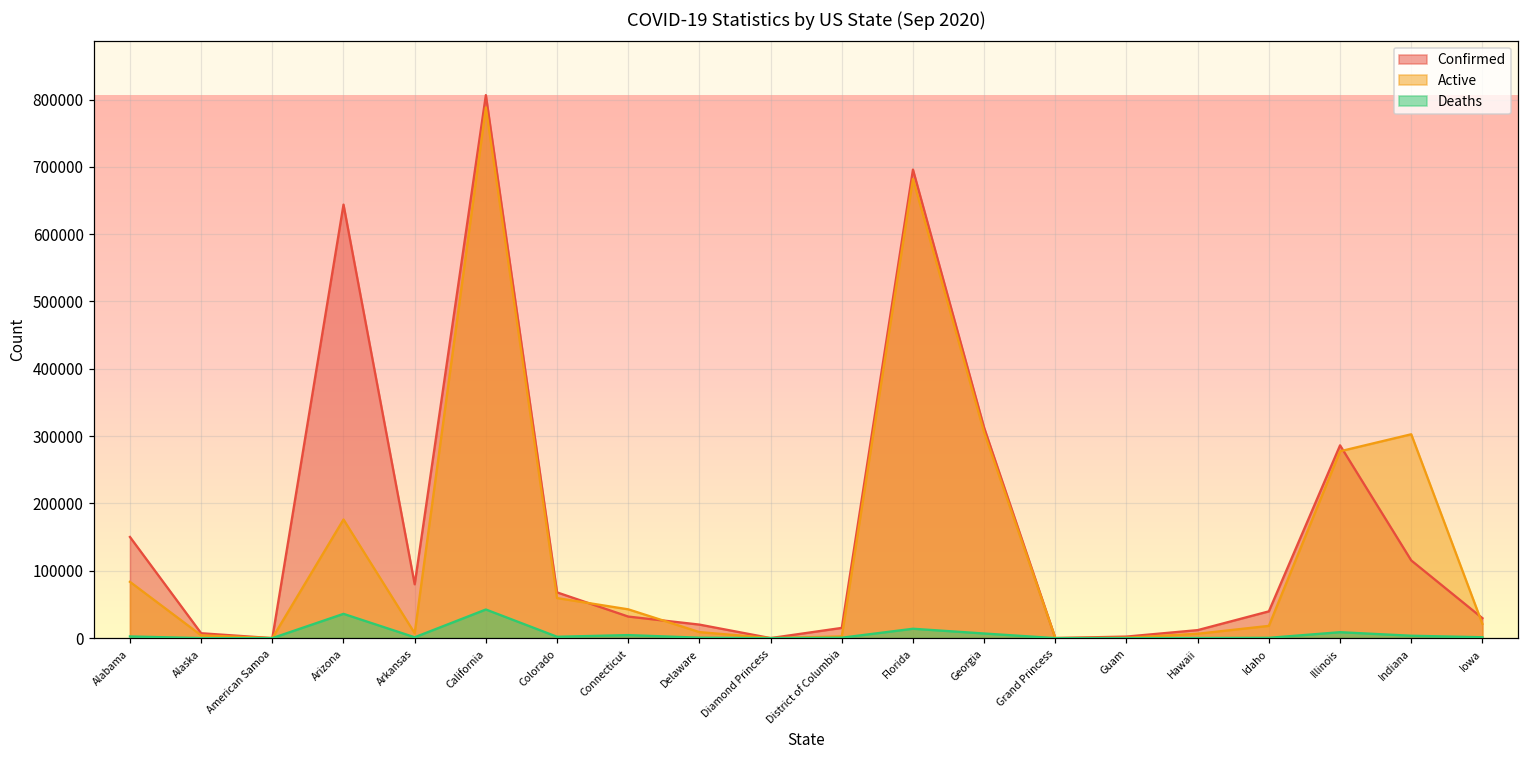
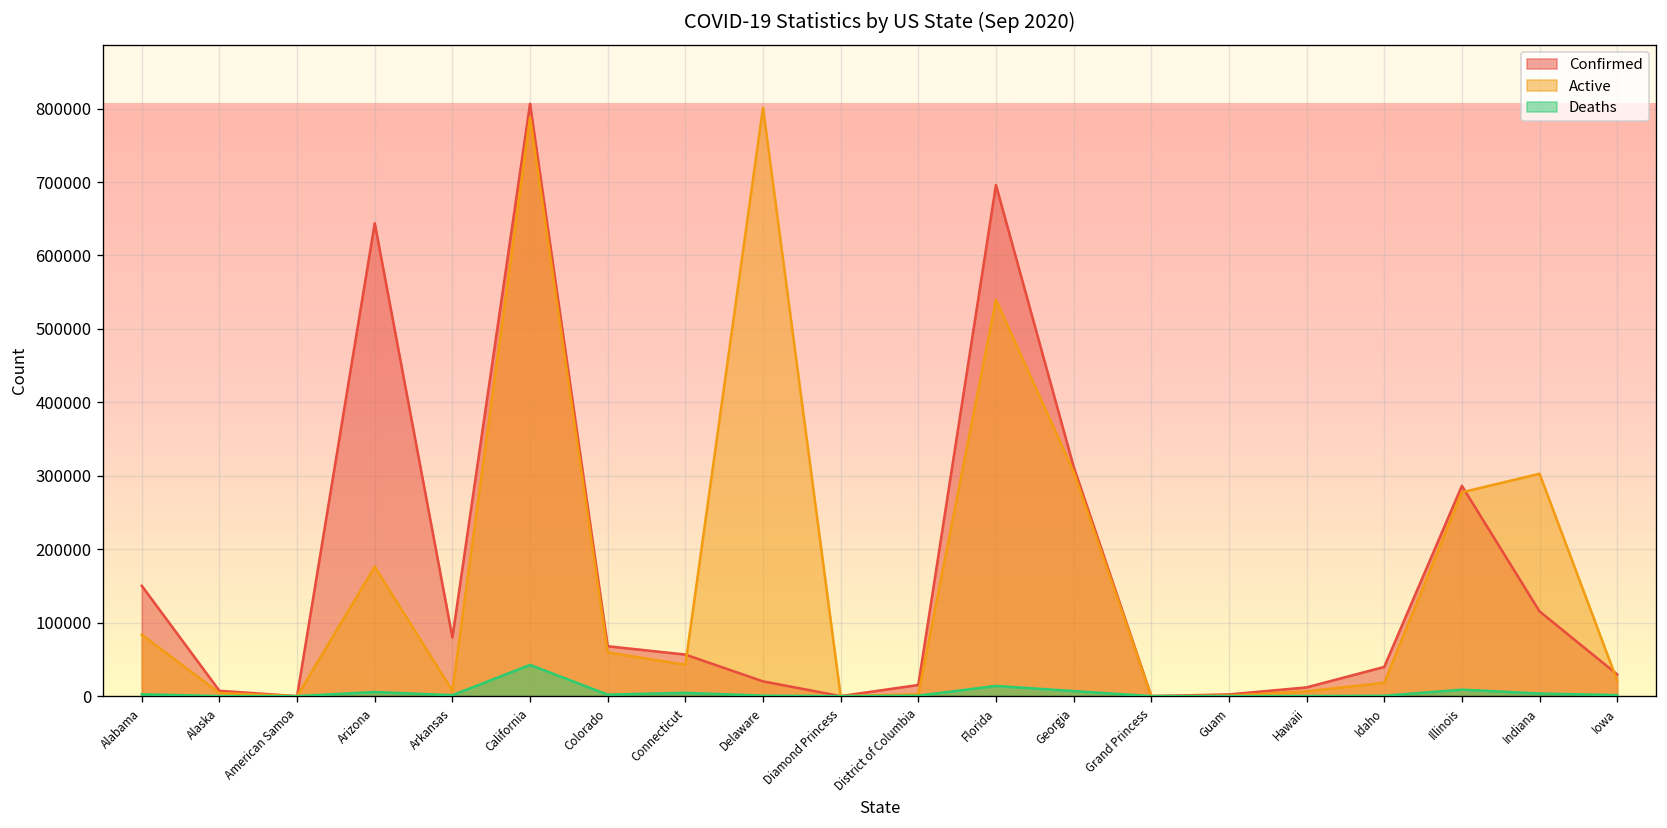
  {
    "Confirmed": {
      "Alabama": 150000,
      "Arizona": 640000,
      "Arkansas": 80000,
      "California": 810000,
      "Colorado": 70000,
-     "Connecticut": 30000,
+     "Connecticut": 60000,
      "Delaware": 20000,
      "District of Columbia": 20000,
      "Florida": 700000,
      "Georgia": 310000,
      "Hawaii": 10000,
      "Idaho": 40000,
      "Illinois": 290000,
      "Indiana": 120000,
      "Iowa": 30000
    },
    "Active": {
      "Alabama": 80000,
      "Arizona": 180000,
      "Arkansas": 10000,
      "California": 790000,
      "Colorado": 60000,
      "Connecticut": 40000,
-     "Delaware": 10000,
-     "Florida": 680000,
+     "Delaware": 800000,
+     "Florida": 540000,
      "Georgia": 310000,
      "Hawaii": 10000,
      "Idaho": 20000,
      "Illinois": 280000,
      "Indiana": 300000,
      "Iowa": 20000
    },
    "Deaths": {
      "Alabama": 0,
-     "Arizona": 40000,
+     "Arizona": 10000,
      "Arkansas": 0,
      "California": 40000,
      "Colorado": 0,
      "Connecticut": 0,
      "Delaware": 0,
      "Florida": 10000,
      "Georgia": 10000,
      "Hawaii": 0,
      "Idaho": 0,
      "Illinois": 10000,
      "Indiana": 0,
      "Iowa": 0
    }
  }
